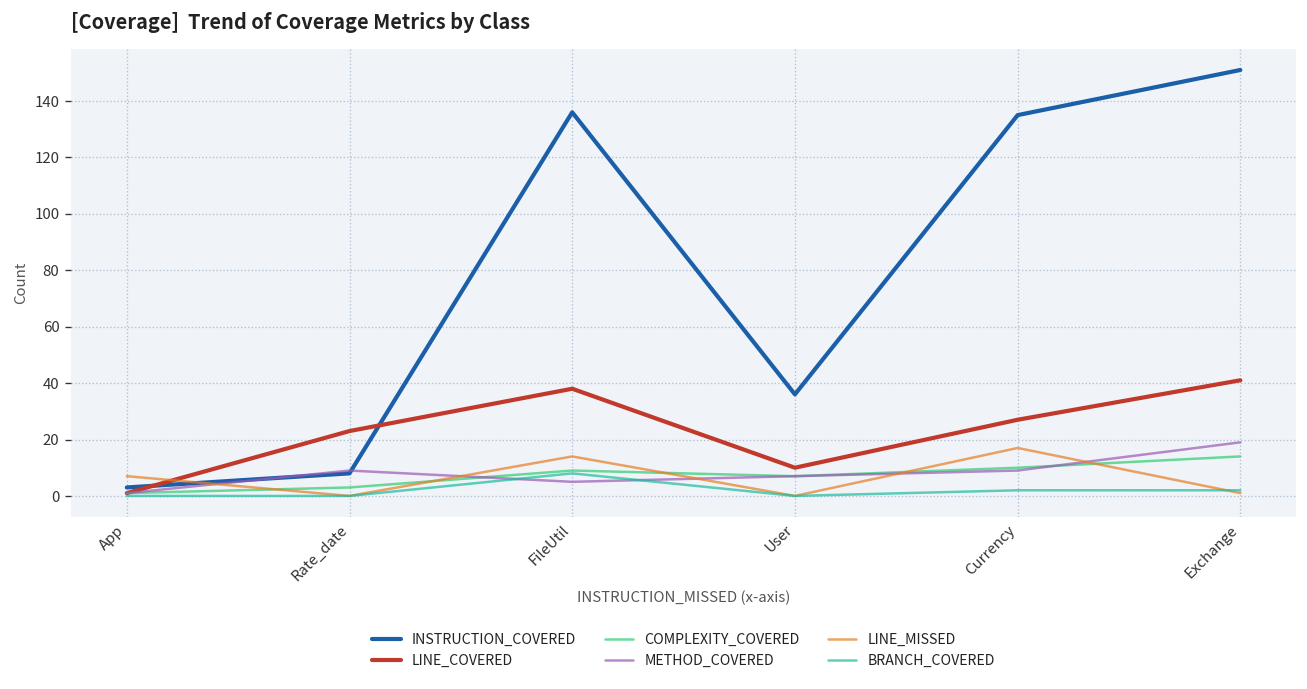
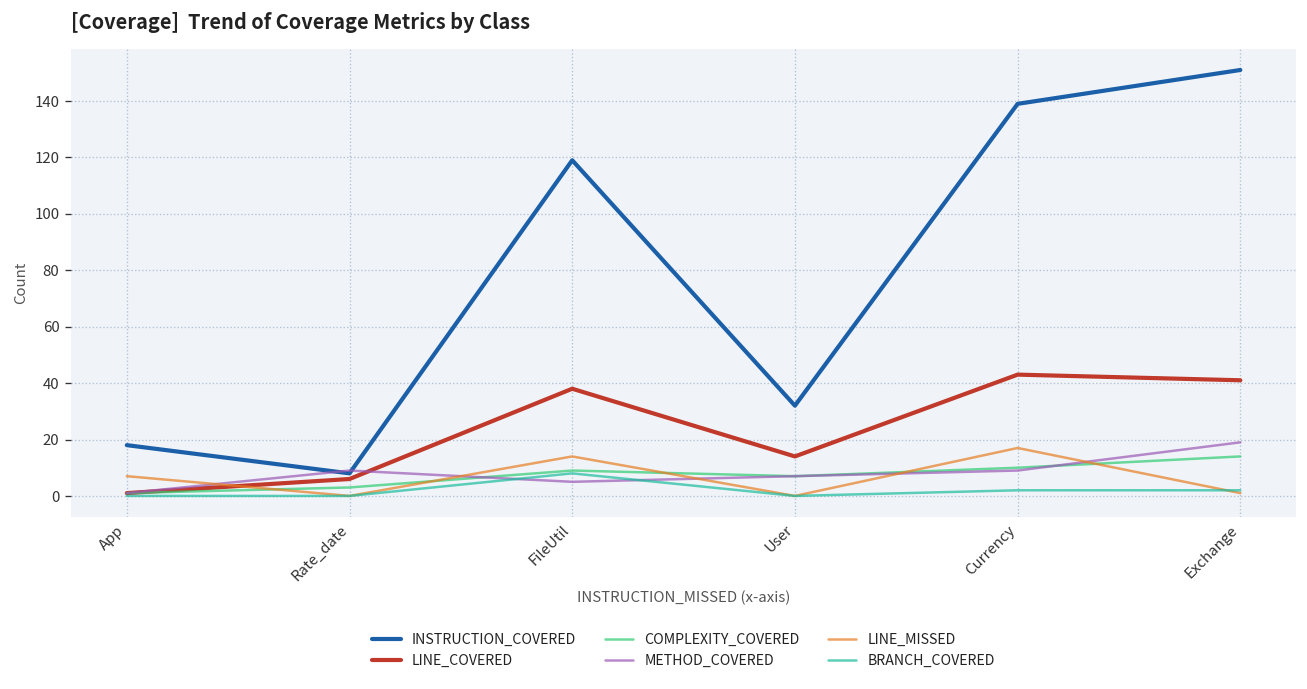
  {
    "INSTRUCTION_COVERED": {
-     "App": 3,
-     "FileUtil": 136,
-     "User": 36,
-     "Currency": 135,
+     "App": 18,
+     "FileUtil": 119,
+     "User": 32,
+     "Currency": 139,
      "Exchange": 151
    },
    "LINE_COVERED": {
-     "Rate_date": 23,
+     "Rate_date": 6,
      "FileUtil": 38,
-     "User": 10,
-     "Currency": 27,
+     "User": 14,
+     "Currency": 43,
      "Exchange": 41
    },
    "METHOD_COVERED": {
      "FileUtil": 5,
      "Exchange": 19
    },
    "LINE_MISSED": {
      "App": 7,
      "FileUtil": 14,
      "Currency": 17
    }
  }
